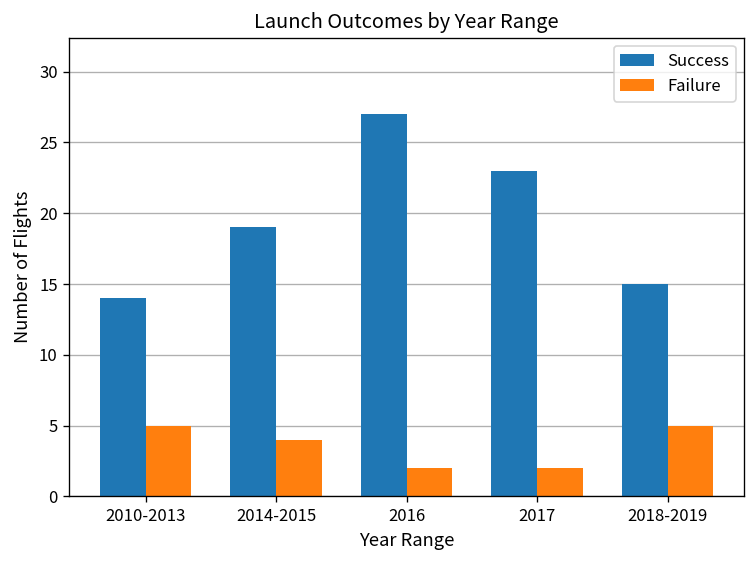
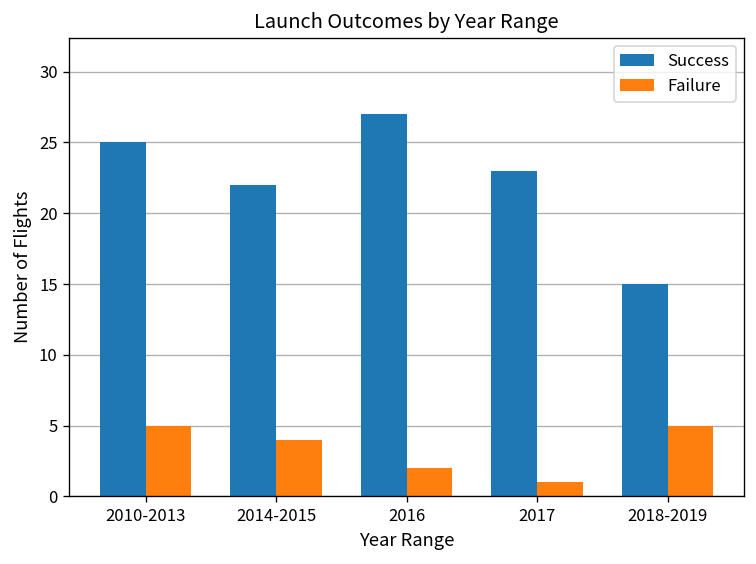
  {
    "Success": {
-     "2010-2013": 14,
-     "2014-2015": 19,
+     "2010-2013": 25,
+     "2014-2015": 22,
      "2016": 27,
      "2017": 23,
      "2018-2019": 15
    },
    "Failure": {
      "2010-2013": 5,
      "2014-2015": 4,
      "2016": 2,
-     "2017": 2,
+     "2017": 1,
      "2018-2019": 5
    }
  }
